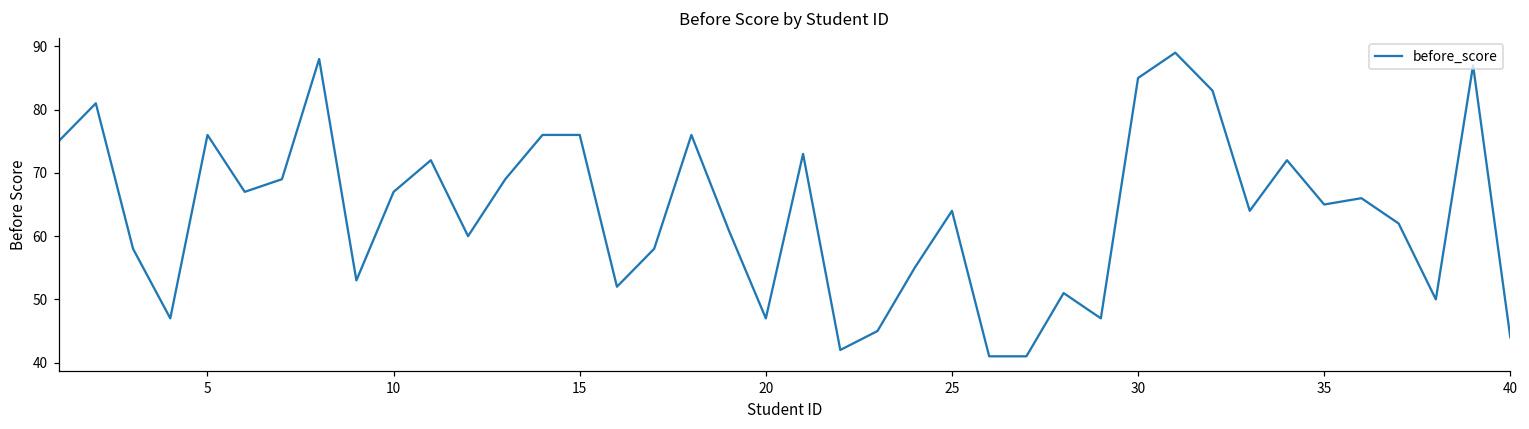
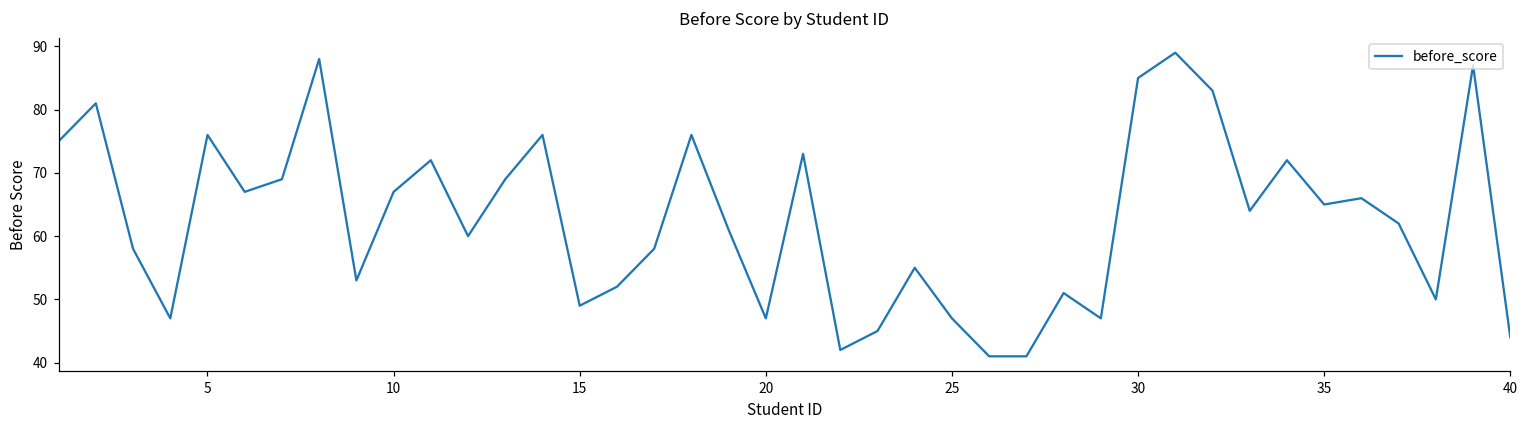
  {
    "5": 76,
    "10": 67,
-   "15": 76,
+   "15": 49,
    "20": 47,
-   "25": 64,
+   "25": 47,
    "30": 85,
    "35": 65,
    "40": 44
  }
